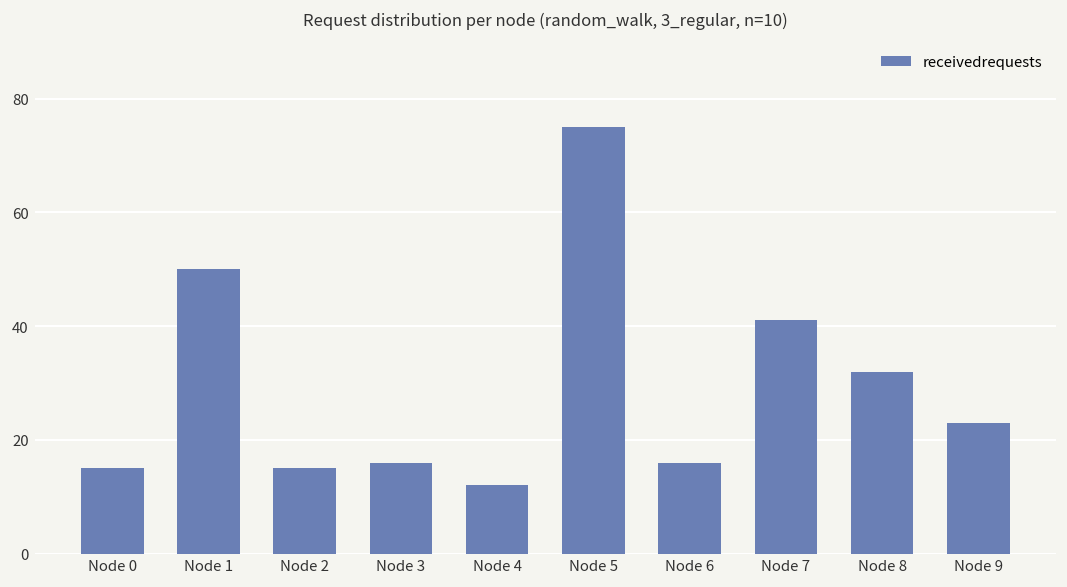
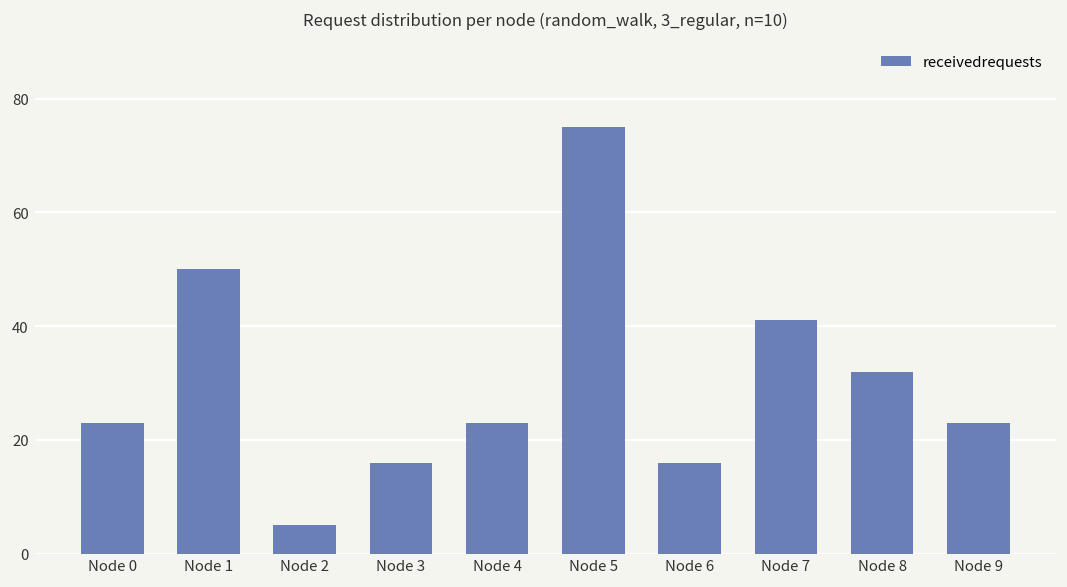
  {
-   "Node 0": 15,
+   "Node 0": 23,
    "Node 1": 50,
-   "Node 2": 15,
+   "Node 2": 5,
    "Node 3": 16,
-   "Node 4": 12,
+   "Node 4": 23,
    "Node 5": 75,
    "Node 6": 16,
    "Node 7": 41,
    "Node 8": 32,
    "Node 9": 23
  }
